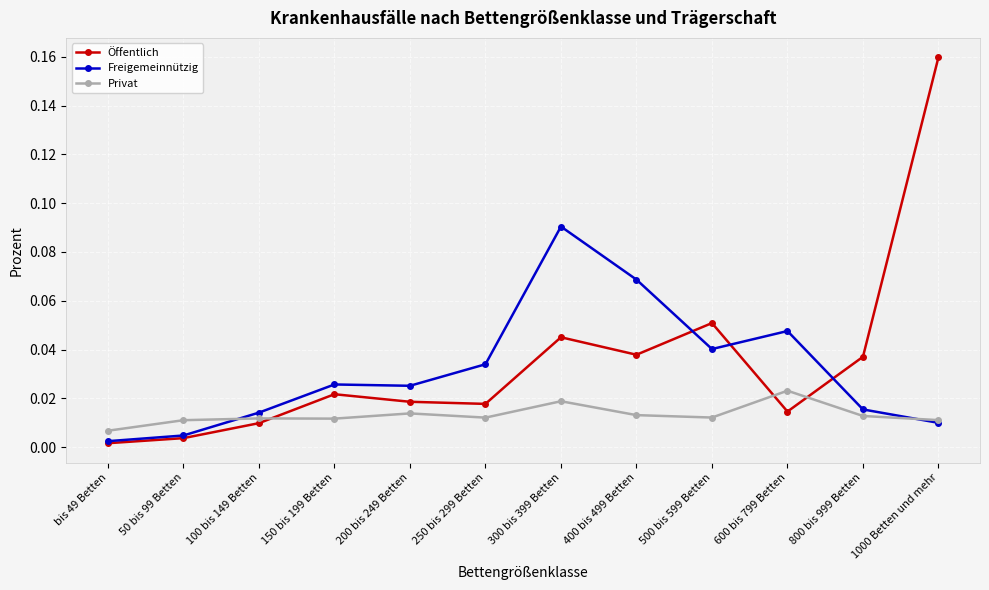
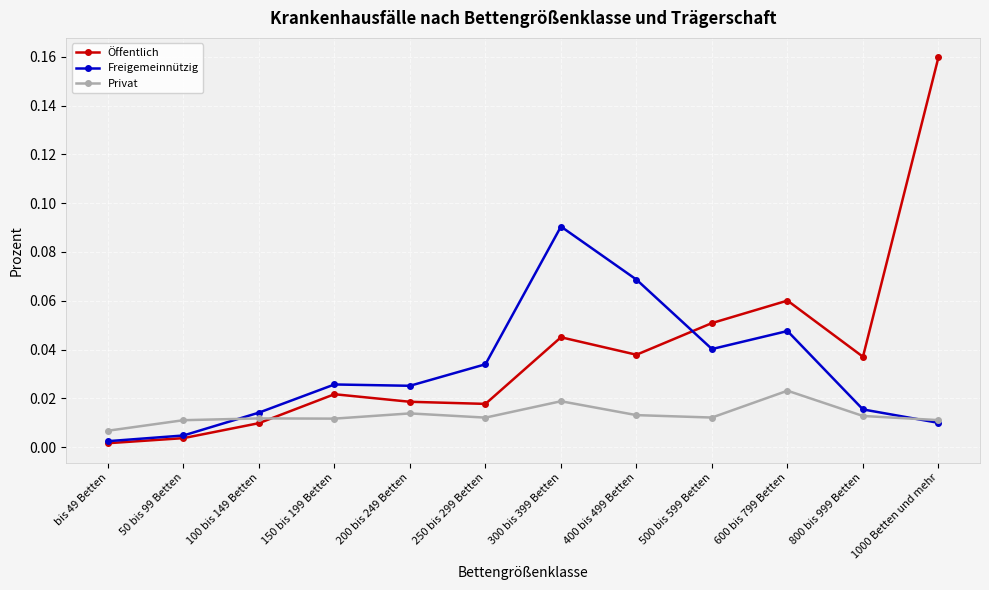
  {
    "Öffentlich": {
      "50 bis 99 Betten": 0.004,
      "100 bis 149 Betten": 0.010,
      "150 bis 199 Betten": 0.022,
      "200 bis 249 Betten": 0.019,
      "250 bis 299 Betten": 0.018,
      "300 bis 399 Betten": 0.045,
      "400 bis 499 Betten": 0.038,
      "500 bis 599 Betten": 0.051,
-     "600 bis 799 Betten": 0.015,
+     "600 bis 799 Betten": 0.060,
      "800 bis 999 Betten": 0.037,
      "1000 Betten und mehr": 0.160
    },
    "Freigemeinnützig": {
      "50 bis 99 Betten": 0.005,
      "100 bis 149 Betten": 0.014,
      "150 bis 199 Betten": 0.026,
      "200 bis 249 Betten": 0.025,
      "250 bis 299 Betten": 0.034,
      "300 bis 399 Betten": 0.090,
      "400 bis 499 Betten": 0.069,
      "500 bis 599 Betten": 0.040,
      "600 bis 799 Betten": 0.048,
      "800 bis 999 Betten": 0.015,
      "1000 Betten und mehr": 0.010
    },
    "Privat": {
      "bis 49 Betten": 0.007,
      "50 bis 99 Betten": 0.011,
      "100 bis 149 Betten": 0.012,
      "150 bis 199 Betten": 0.012,
      "200 bis 249 Betten": 0.014,
      "250 bis 299 Betten": 0.012,
      "300 bis 399 Betten": 0.019,
      "400 bis 499 Betten": 0.013,
      "500 bis 599 Betten": 0.012,
      "600 bis 799 Betten": 0.023,
      "800 bis 999 Betten": 0.013,
      "1000 Betten und mehr": 0.011
    }
  }
